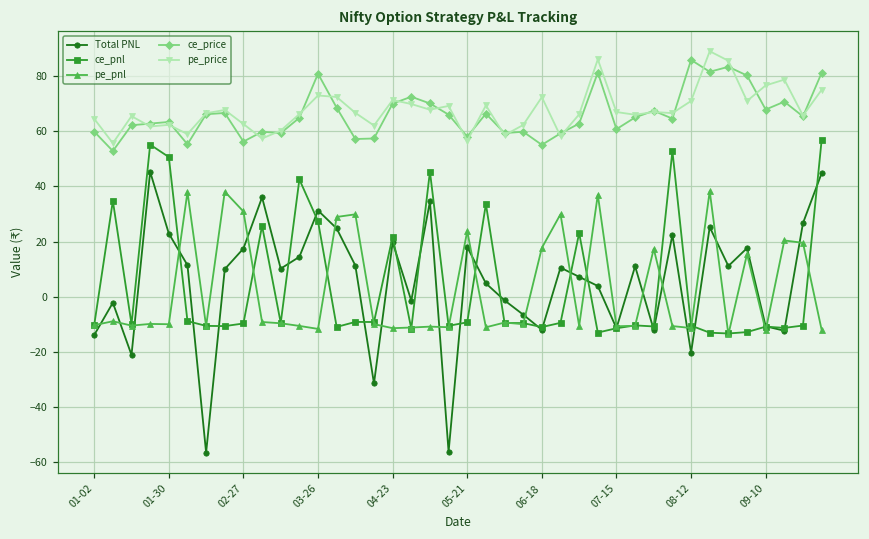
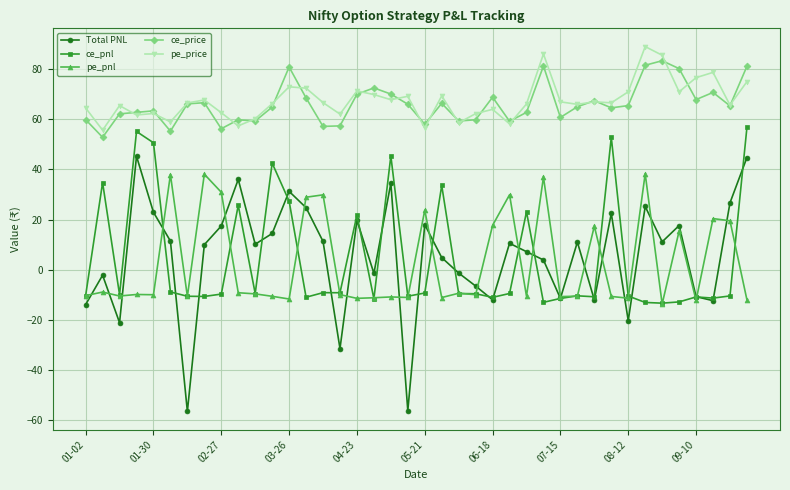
  {
    "ce_price": {
      "01-02": 60,
      "01-30": 63,
      "02-27": 56,
      "03-26": 81,
      "04-23": 70,
      "05-21": 58,
-     "06-18": 55,
+     "06-18": 69,
      "07-15": 61,
-     "08-12": 86,
+     "08-12": 66,
      "09-10": 68
    },
    "pe_price": {
      "01-02": 65,
      "01-30": 62,
      "02-27": 63,
      "03-26": 73,
      "04-23": 71,
      "05-21": 57,
-     "06-18": 72,
+     "06-18": 64,
      "07-15": 67,
      "08-12": 71,
      "09-10": 77
    }
  }
